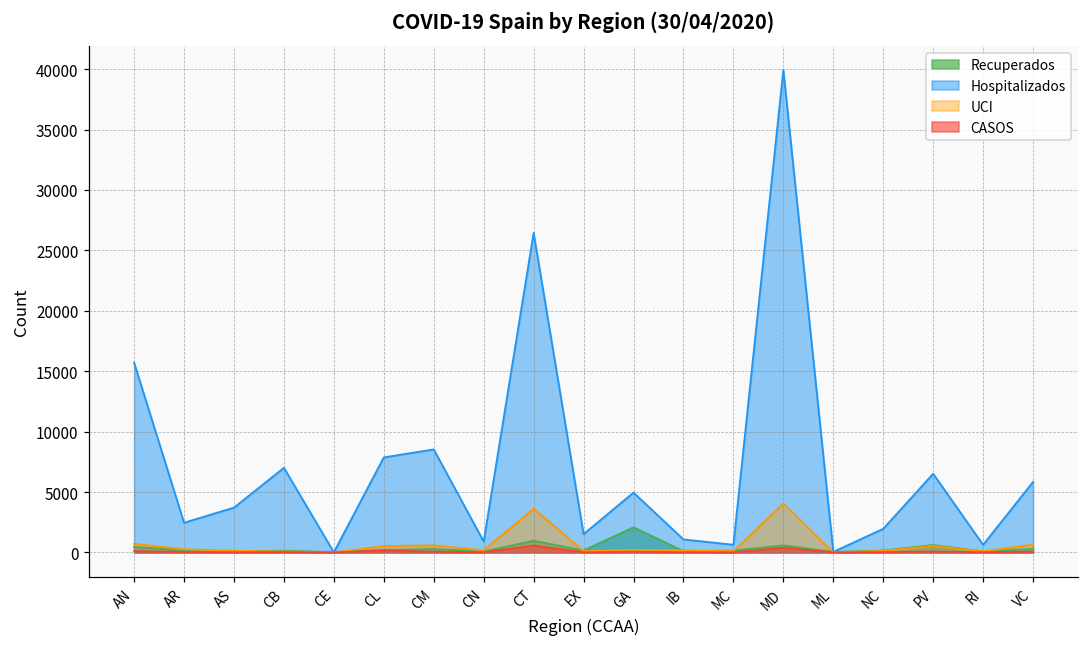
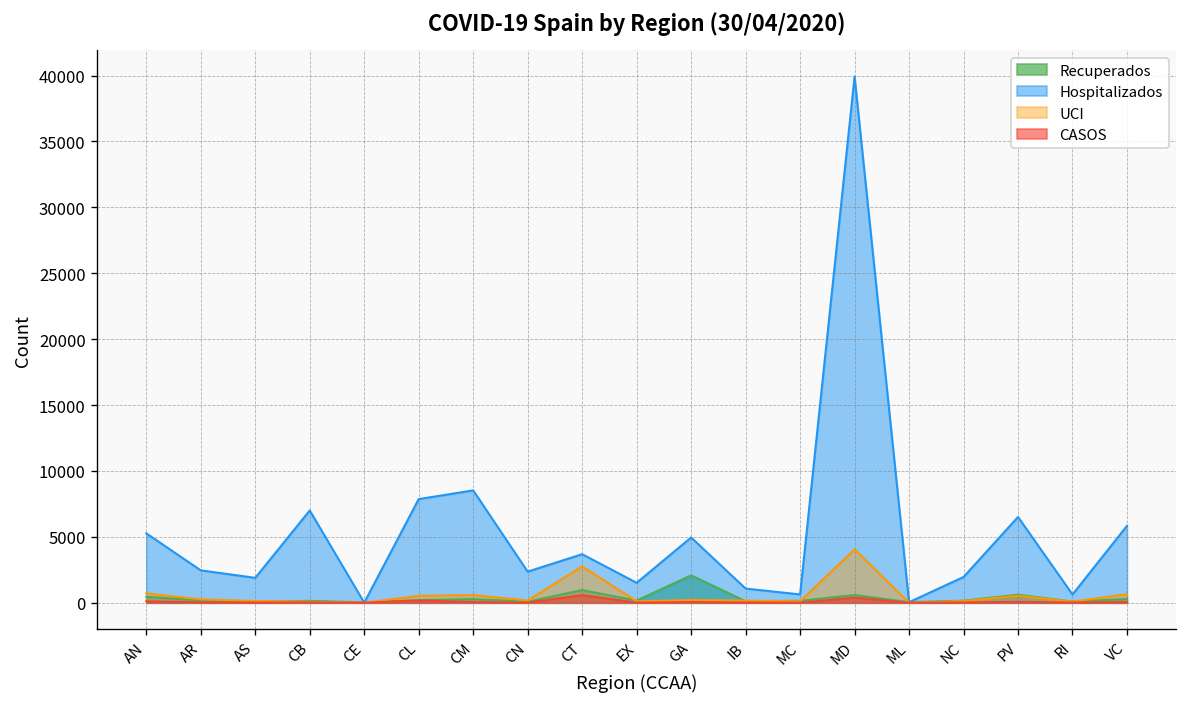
  {
    "Recuperados": {
      "AN": 500,
      "CT": 1000,
      "GA": 2100,
      "VC": 300
    },
    "Hospitalizados": {
-     "AN": 15700,
+     "AN": 5300,
      "AR": 2500,
-     "AS": 3700,
+     "AS": 1900,
      "CB": 7000,
      "CL": 7900,
      "CM": 8500,
-     "CN": 900,
-     "CT": 26400,
+     "CN": 2400,
+     "CT": 3700,
      "EX": 1500,
      "GA": 5000,
      "IB": 1100,
      "MC": 600,
      "MD": 39900,
      "NC": 2000,
      "PV": 6500,
      "RI": 600,
      "VC": 5800
    },
    "UCI": {
      "AN": 700,
      "CL": 500,
      "CM": 600,
-     "CT": 3600,
+     "CT": 2800,
      "MD": 4100,
      "VC": 600
    },
    "CASOS": {
      "AN": 100,
      "CT": 600,
      "PV": 100,
      "VC": 100
    }
  }
